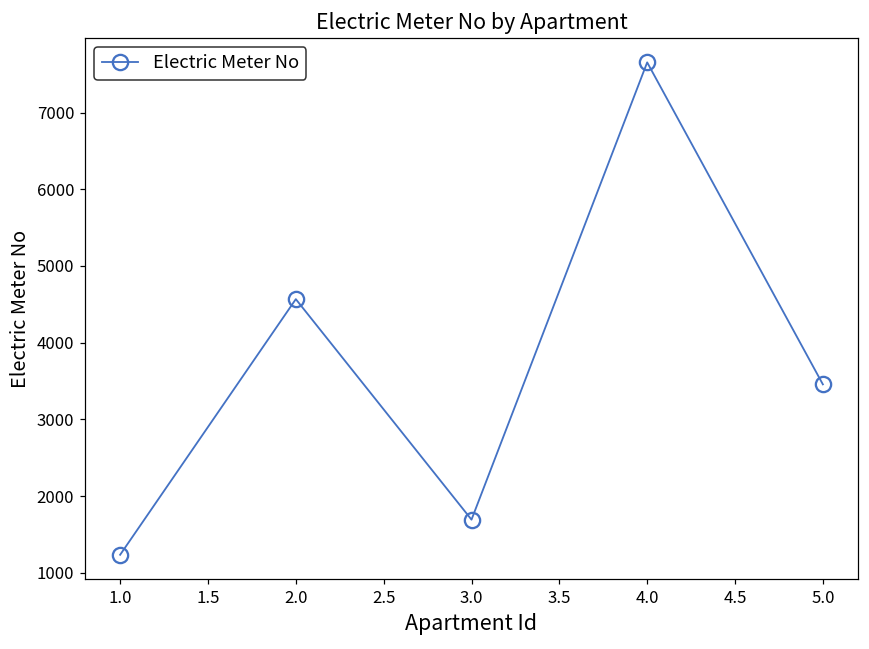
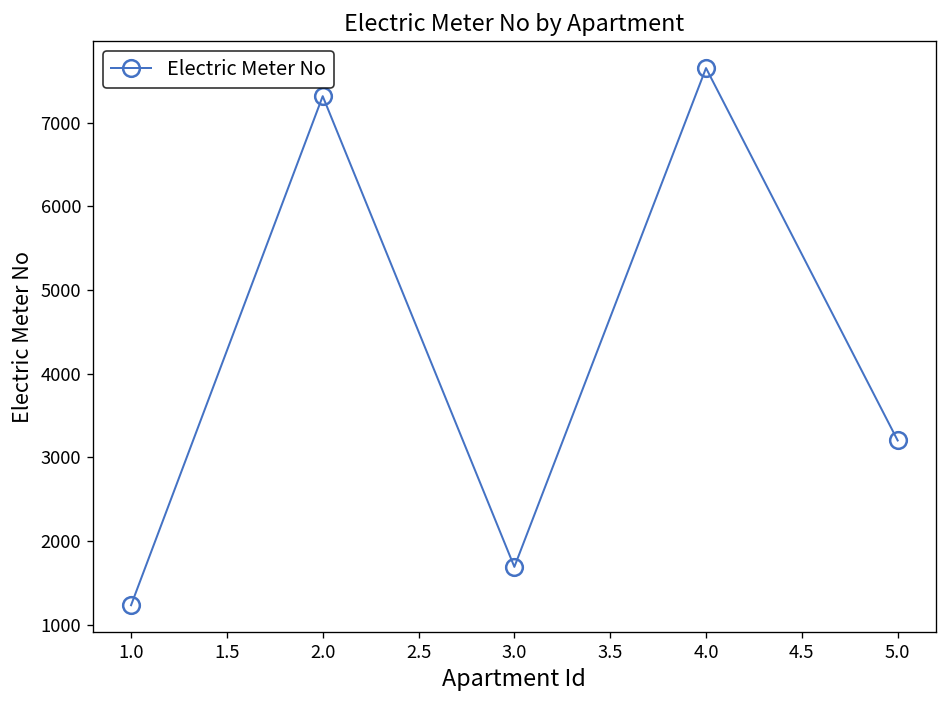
  {
    "1.0": 1200,
-   "2.0": 4600,
+   "2.0": 7300,
    "3.0": 1700,
    "4.0": 7700,
-   "5.0": 3500
+   "5.0": 3200
  }
